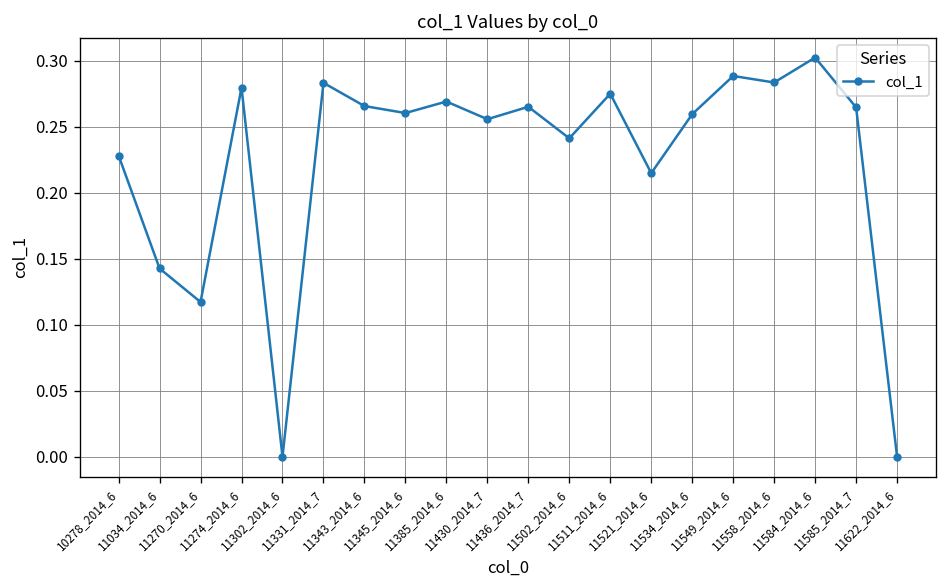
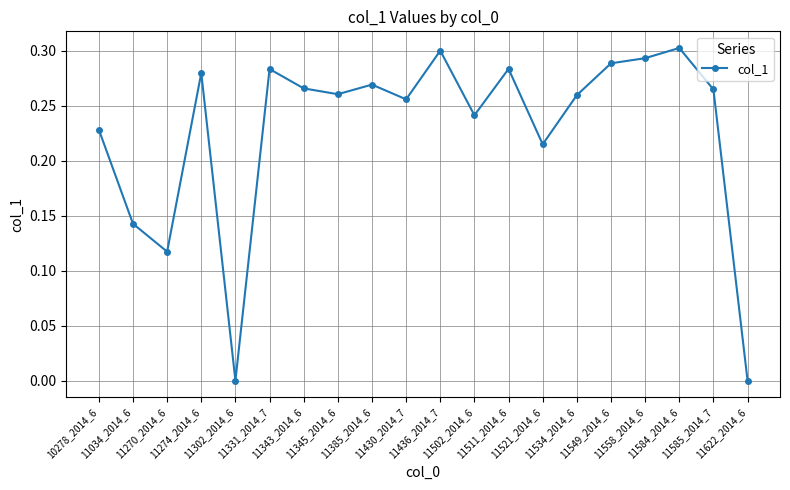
  {
    "10278_2014_6": 0.228,
    "11034_2014_6": 0.143,
    "11270_2014_6": 0.117,
    "11274_2014_6": 0.280,
    "11302_2014_6": 0.000,
    "11331_2014_7": 0.283,
    "11343_2014_6": 0.266,
    "11345_2014_6": 0.260,
    "11385_2014_6": 0.269,
    "11430_2014_7": 0.256,
-   "11436_2014_7": 0.265,
+   "11436_2014_7": 0.300,
    "11502_2014_6": 0.241,
-   "11511_2014_6": 0.275,
+   "11511_2014_6": 0.283,
    "11521_2014_6": 0.215,
    "11534_2014_6": 0.260,
    "11549_2014_6": 0.288,
-   "11558_2014_6": 0.284,
+   "11558_2014_6": 0.293,
    "11584_2014_6": 0.302,
    "11585_2014_7": 0.265,
    "11622_2014_6": 0.000
  }
